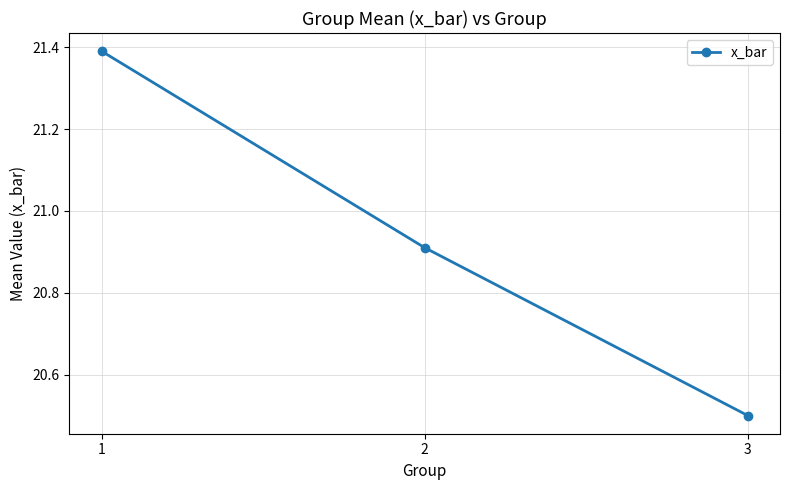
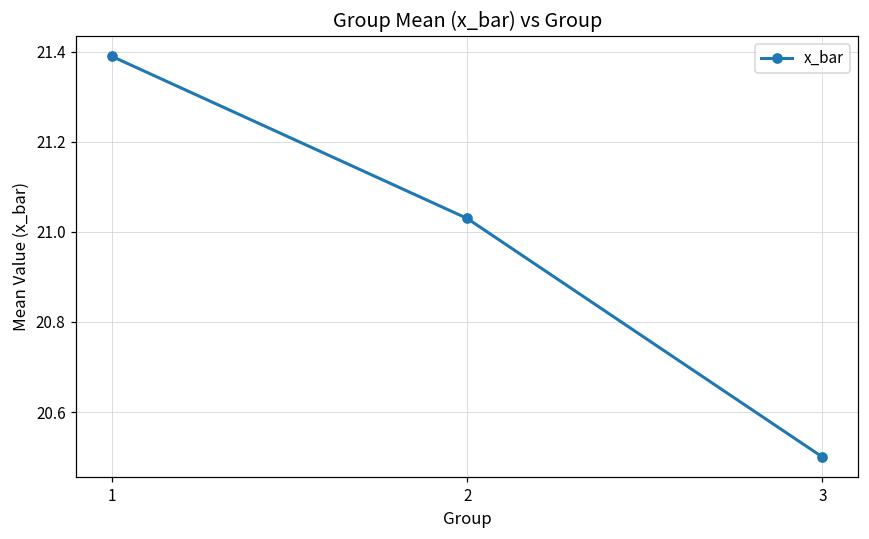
  {
    "1": 21.39,
-   "2": 20.91,
+   "2": 21.03,
    "3": 20.50
  }
